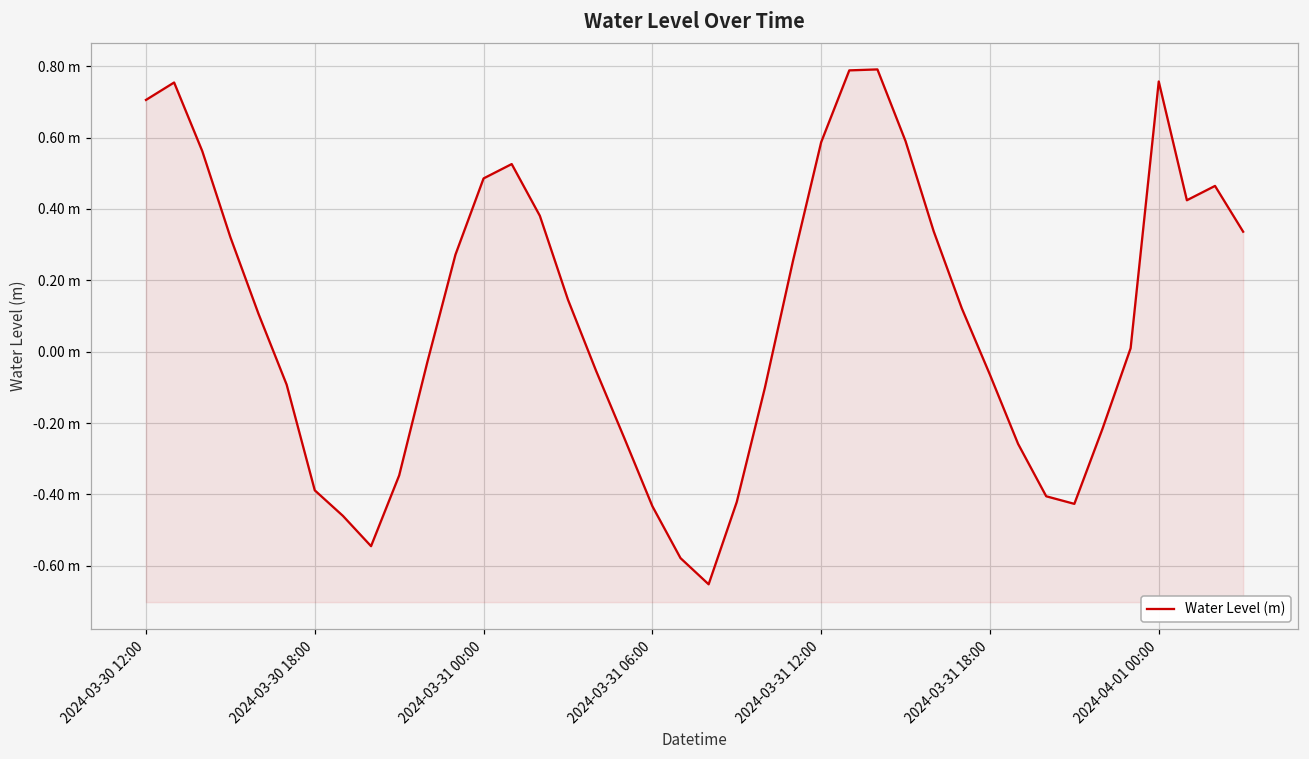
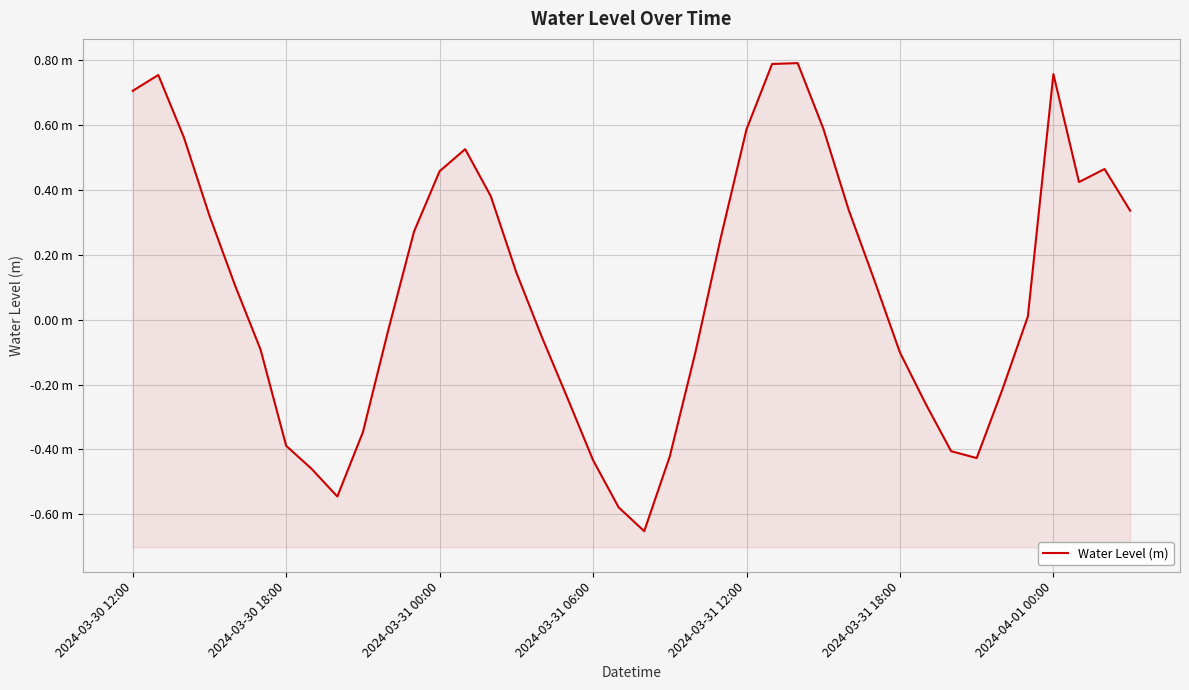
  {
    "2024-03-30 12:00": "0.71 m",
    "2024-03-30 18:00": "-0.39 m",
-   "2024-03-31 00:00": "0.49 m",
+   "2024-03-31 00:00": "0.46 m",
    "2024-03-31 06:00": "-0.43 m",
    "2024-03-31 12:00": "0.59 m",
-   "2024-03-31 18:00": "-0.06 m",
+   "2024-03-31 18:00": "-0.10 m",
    "2024-04-01 00:00": "0.76 m"
  }
